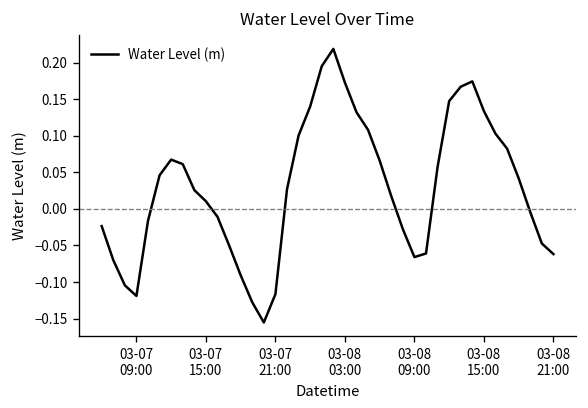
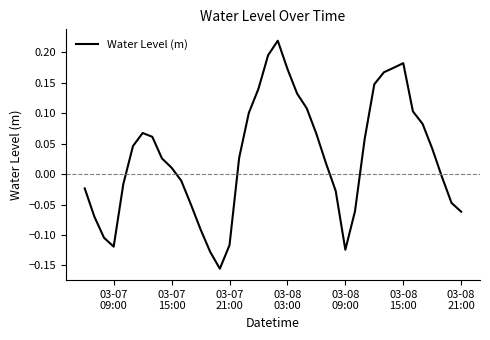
  {
    "03-07 09:00": -0.12,
    "03-07 15:00": 0.01,
    "03-07 21:00": -0.12,
    "03-08 03:00": 0.17,
-   "03-08 09:00": -0.07,
-   "03-08 15:00": 0.13,
+   "03-08 09:00": -0.12,
+   "03-08 15:00": 0.18,
    "03-08 21:00": -0.06
  }
